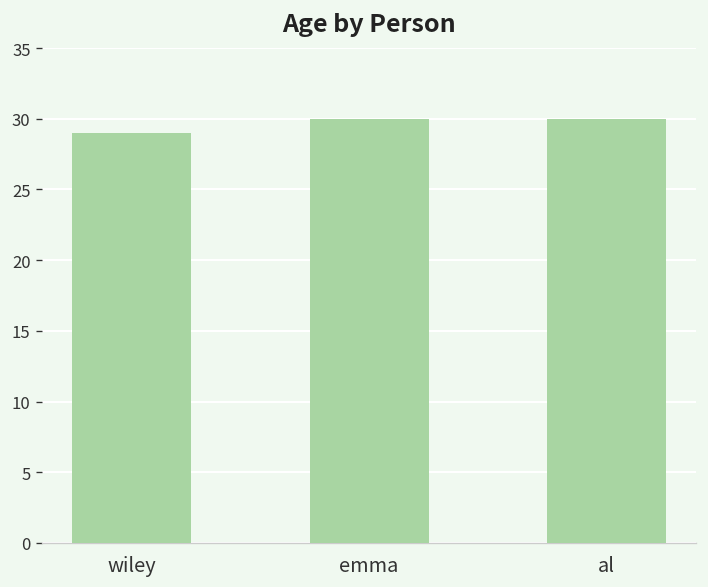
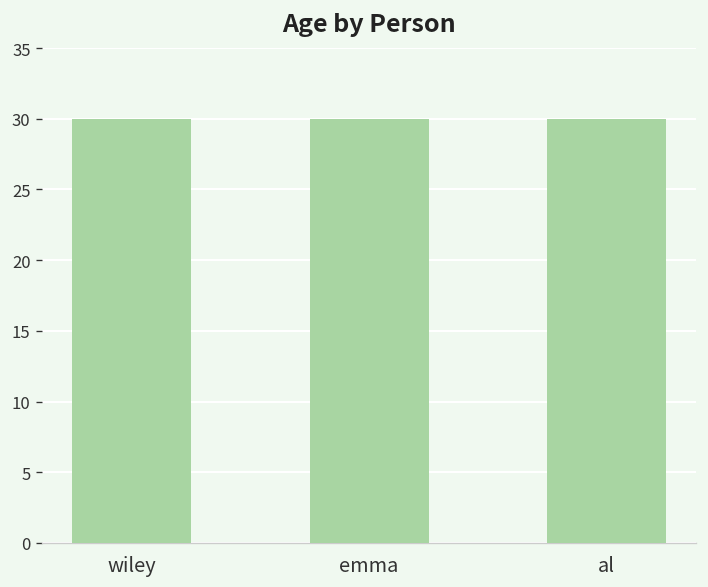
  {
-   "wiley": 29,
+   "wiley": 30,
    "emma": 30,
    "al": 30
  }
